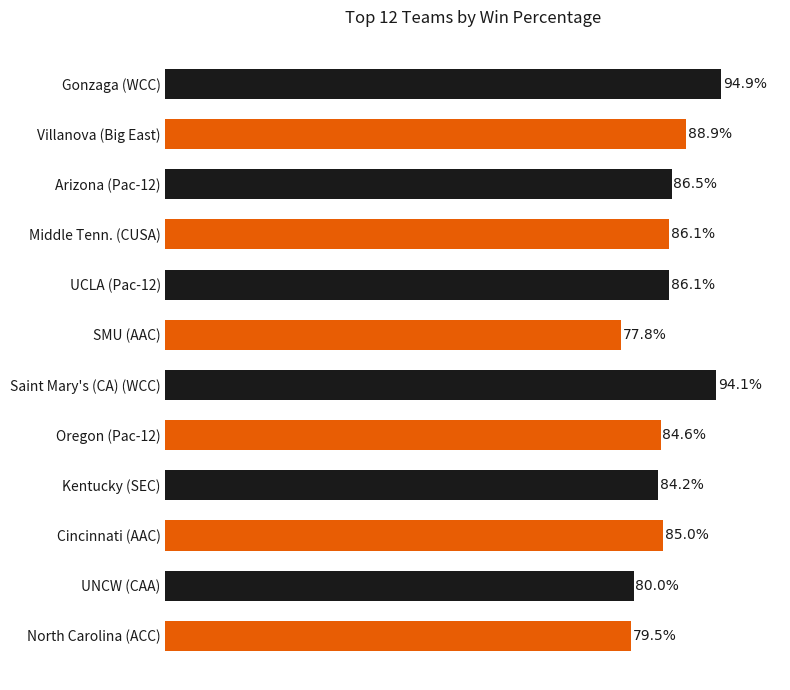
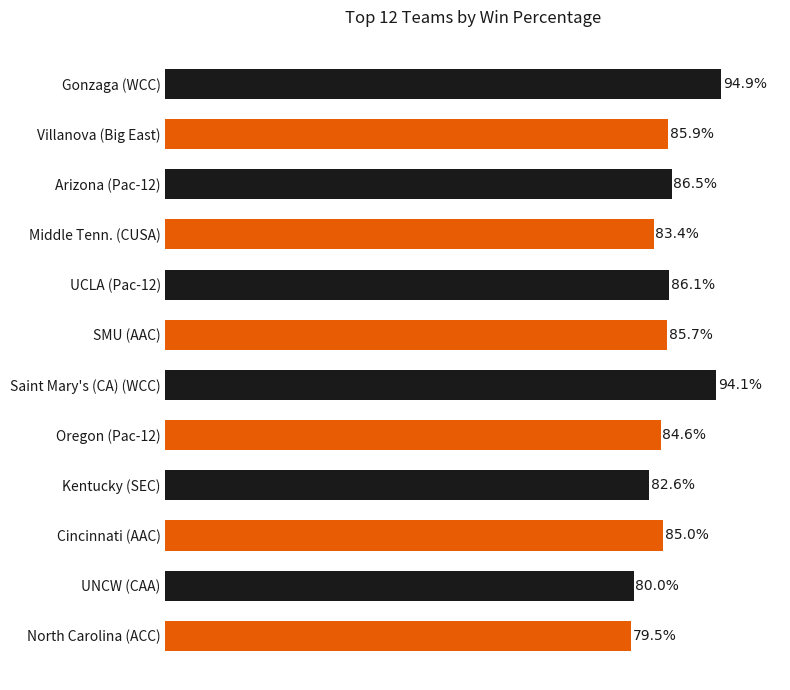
  {
    "Gonzaga (WCC)": "94.9%",
-   "Villanova (Big East)": "88.9%",
+   "Villanova (Big East)": "85.9%",
    "Arizona (Pac-12)": "86.5%",
-   "Middle Tenn. (CUSA)": "86.1%",
+   "Middle Tenn. (CUSA)": "83.4%",
    "UCLA (Pac-12)": "86.1%",
-   "SMU (AAC)": "77.8%",
+   "SMU (AAC)": "85.7%",
    "Saint Mary's (CA) (WCC)": "94.1%",
    "Oregon (Pac-12)": "84.6%",
-   "Kentucky (SEC)": "84.2%",
+   "Kentucky (SEC)": "82.6%",
    "Cincinnati (AAC)": "85.0%",
    "UNCW (CAA)": "80.0%",
    "North Carolina (ACC)": "79.5%"
  }
